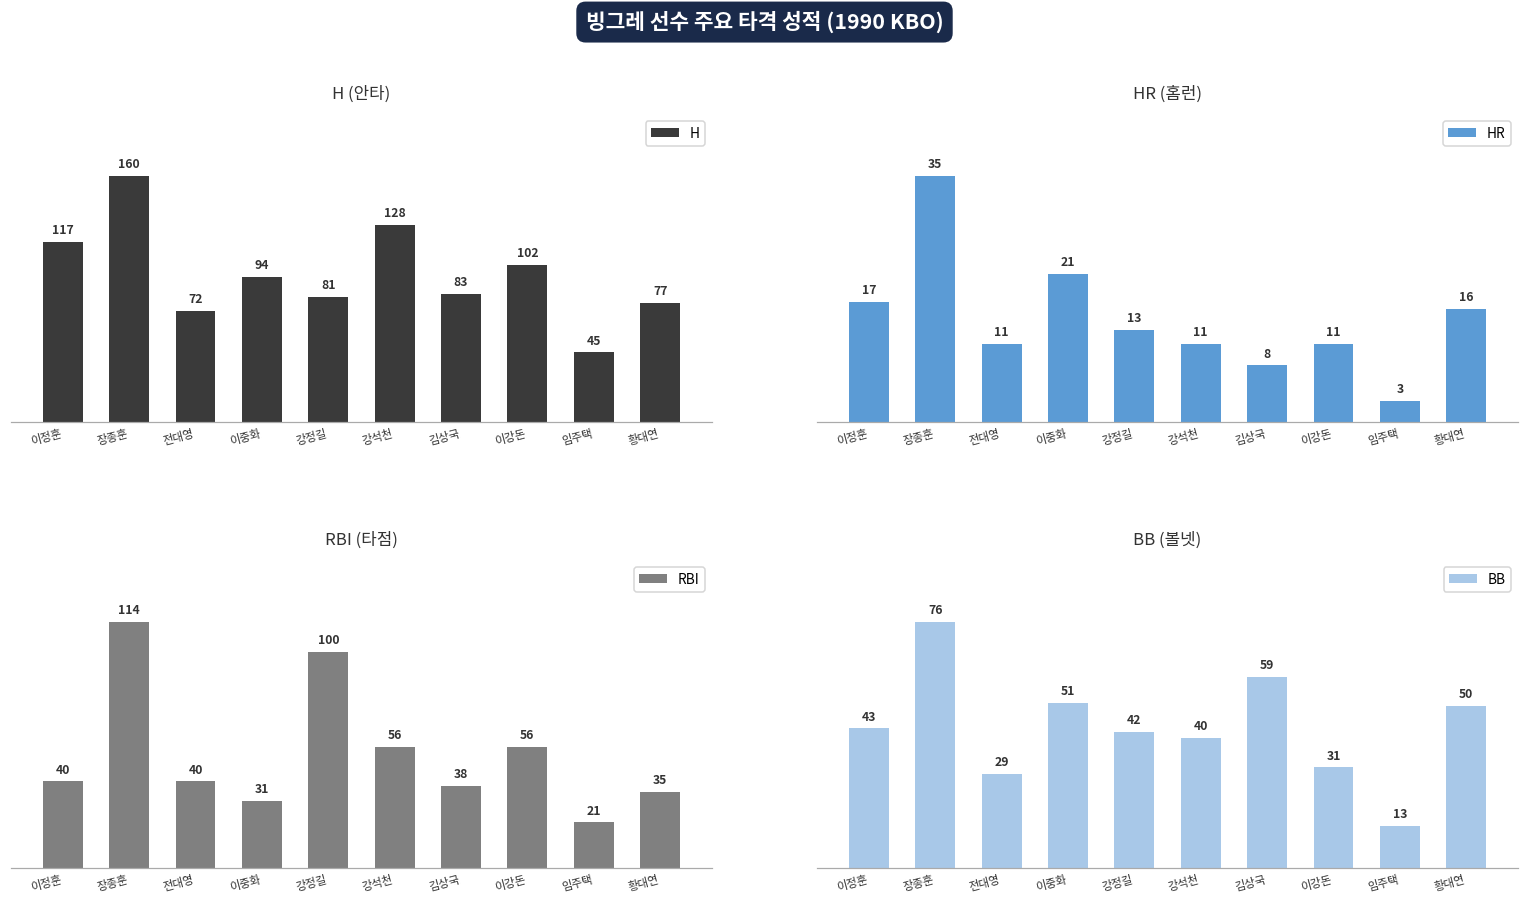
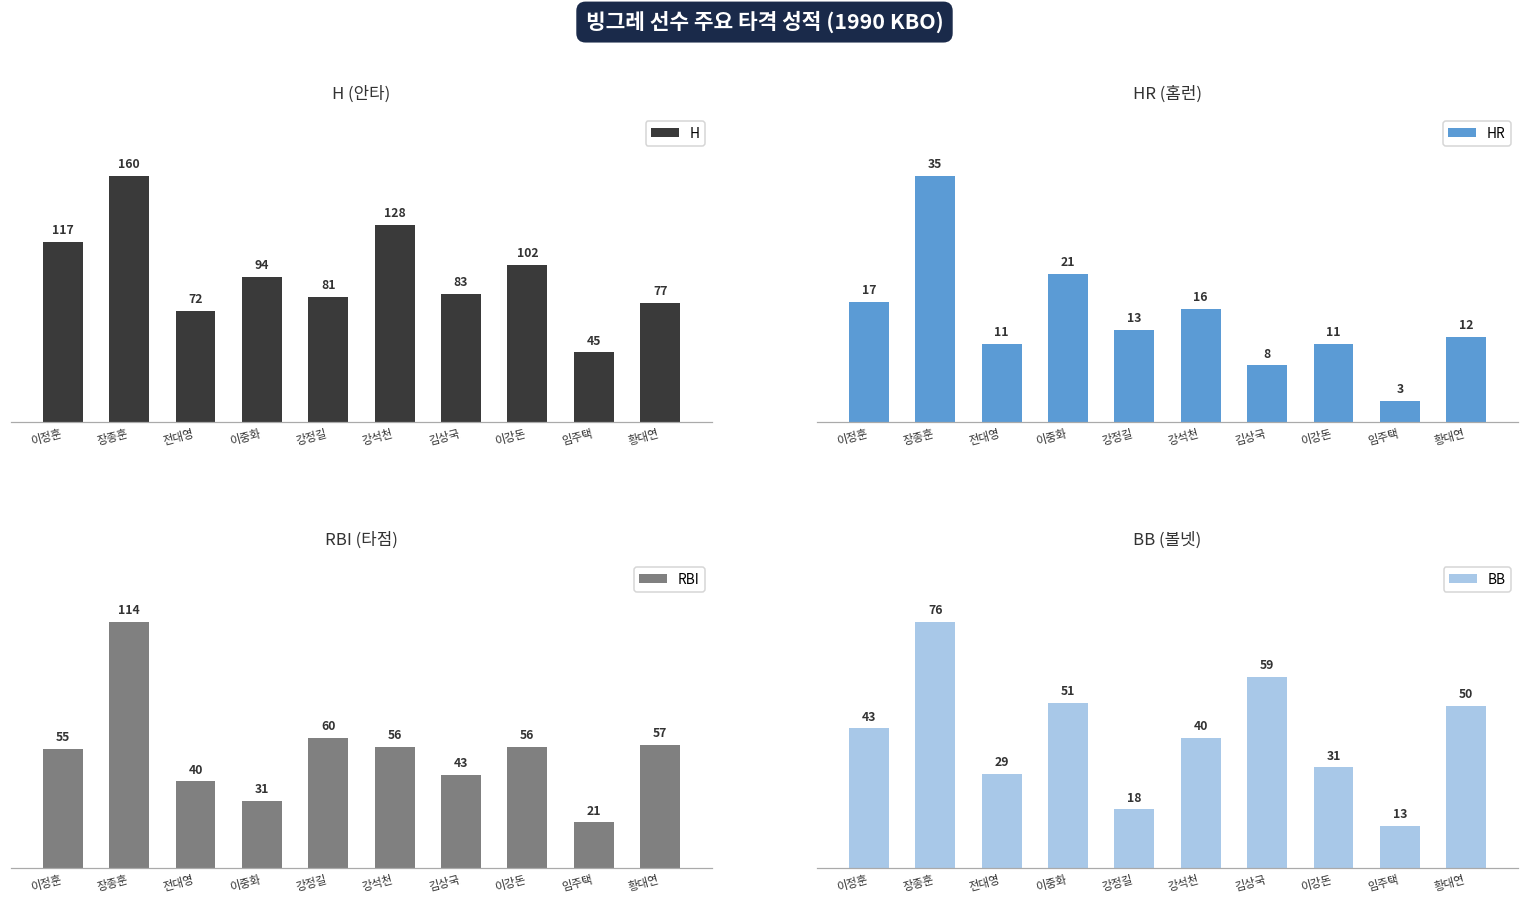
  {
    "H (안타)": {
      "이정훈": 117,
      "장종훈": 160,
      "전대영": 72,
      "이중화": 94,
      "강정길": 81,
      "강석천": 128,
      "김상국": 83,
      "이강돈": 102,
      "임주택": 45,
      "황대연": 77
    },
    "HR (홈런)": {
      "이정훈": 17,
      "장종훈": 35,
      "전대영": 11,
      "이중화": 21,
      "강정길": 13,
-     "강석천": 11,
+     "강석천": 16,
      "김상국": 8,
      "이강돈": 11,
      "임주택": 3,
-     "황대연": 16
+     "황대연": 12
    },
    "RBI (타점)": {
-     "이정훈": 40,
+     "이정훈": 55,
      "장종훈": 114,
      "전대영": 40,
      "이중화": 31,
-     "강정길": 100,
+     "강정길": 60,
      "강석천": 56,
-     "김상국": 38,
+     "김상국": 43,
      "이강돈": 56,
      "임주택": 21,
-     "황대연": 35
+     "황대연": 57
    },
    "BB (볼넷)": {
      "이정훈": 43,
      "장종훈": 76,
      "전대영": 29,
      "이중화": 51,
-     "강정길": 42,
+     "강정길": 18,
      "강석천": 40,
      "김상국": 59,
      "이강돈": 31,
      "임주택": 13,
      "황대연": 50
    }
  }
